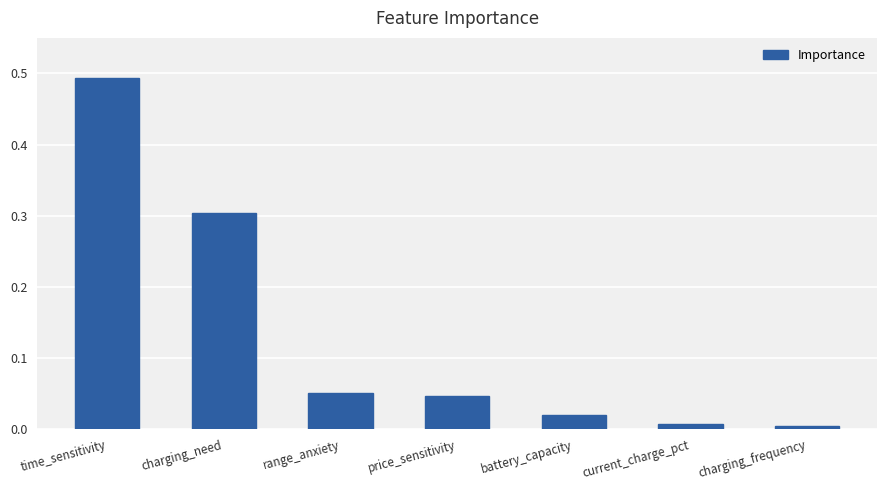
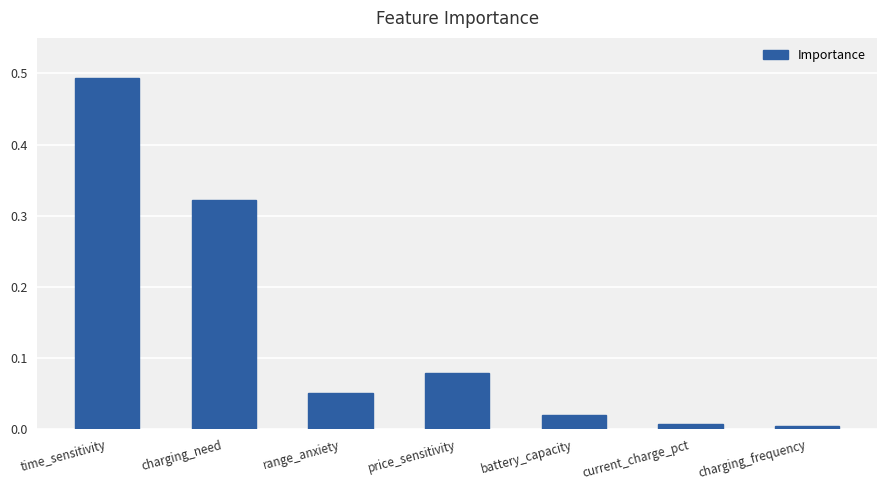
  {
    "time_sensitivity": 0.49,
-   "charging_need": 0.30,
+   "charging_need": 0.32,
    "range_anxiety": 0.05,
-   "price_sensitivity": 0.05,
+   "price_sensitivity": 0.08,
    "battery_capacity": 0.02,
    "current_charge_pct": 0.01,
    "charging_frequency": 0.00
  }
